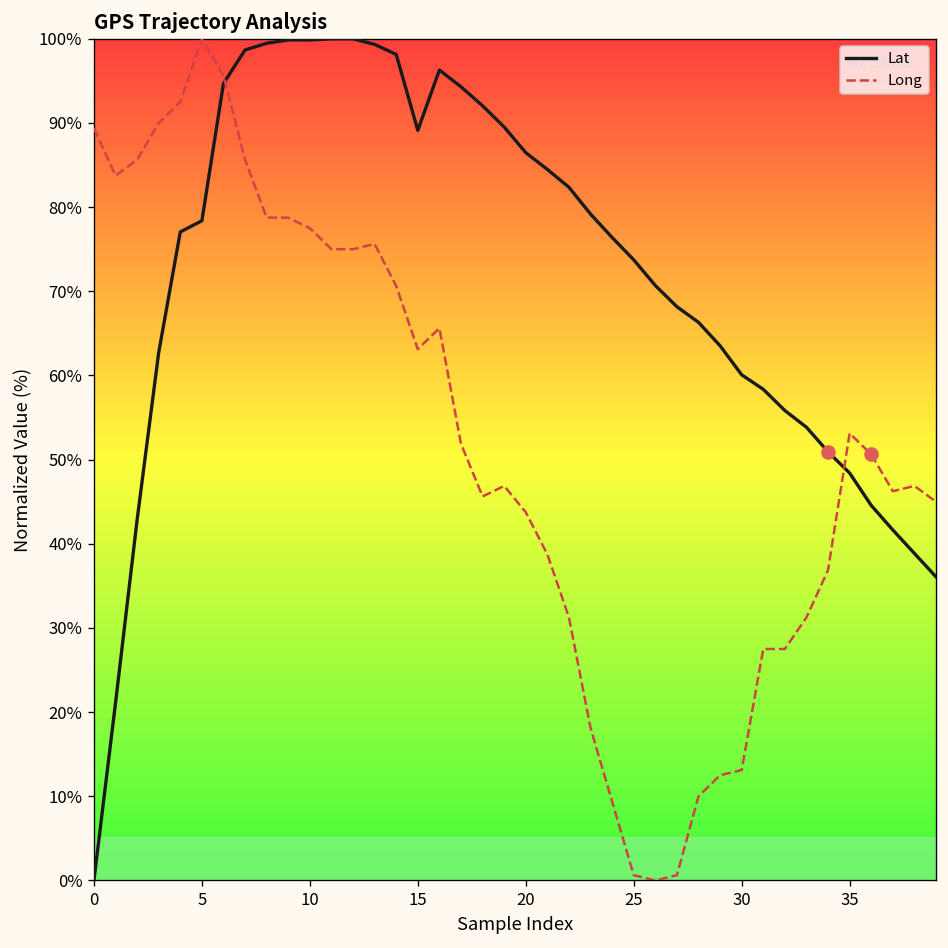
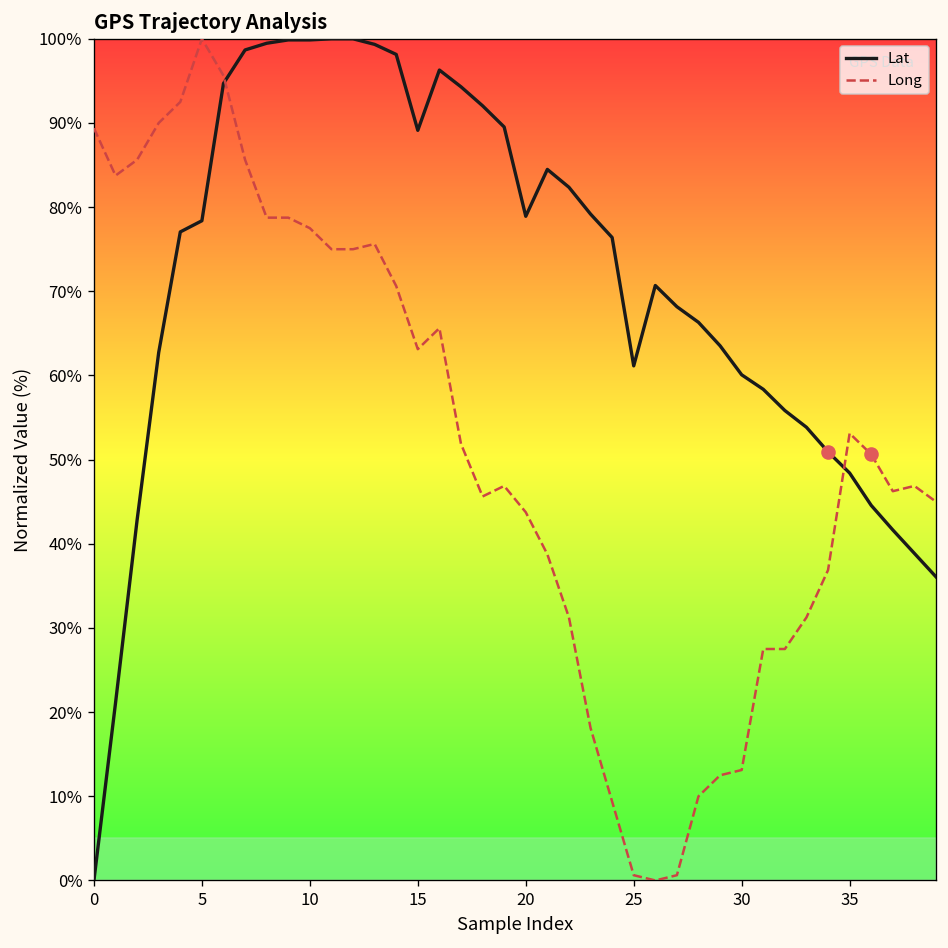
  {
    "Lat": {
      "5": "78%",
      "10": "100%",
      "15": "89%",
-     "20": "86%",
-     "25": "74%",
+     "20": "79%",
+     "25": "61%",
      "30": "60%",
      "35": "48%"
    }
  }
